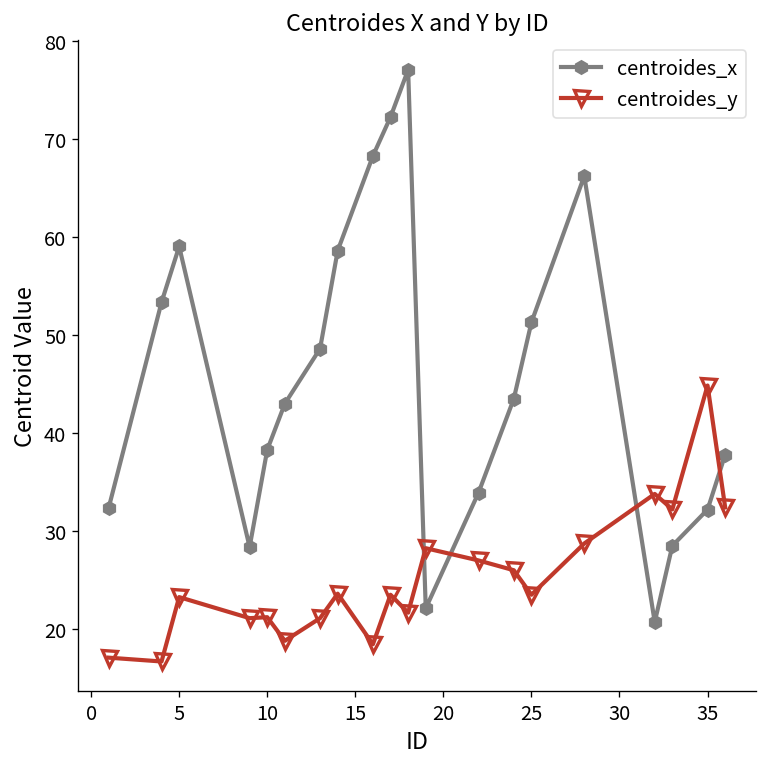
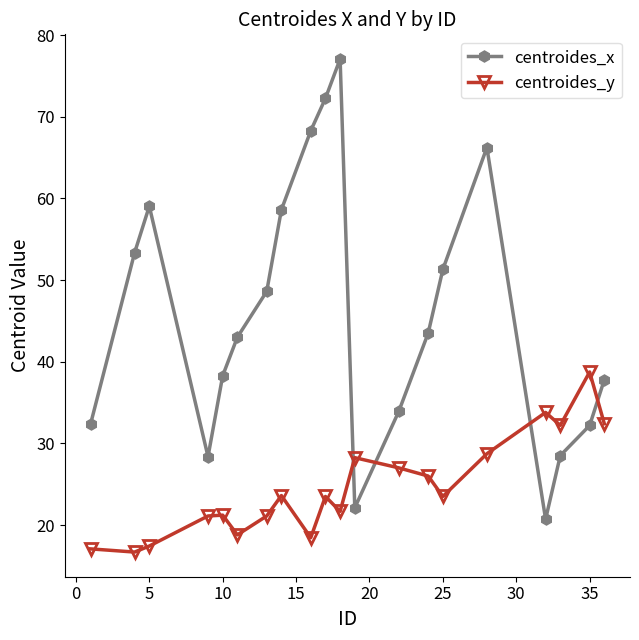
  {
    "centroides_x": {
      "5": 59,
      "10": 38,
      "25": 51,
      "35": 32
    },
    "centroides_y": {
-     "5": 23,
+     "5": 17,
      "10": 21,
      "25": 24,
-     "35": 45
+     "35": 39
    }
  }
